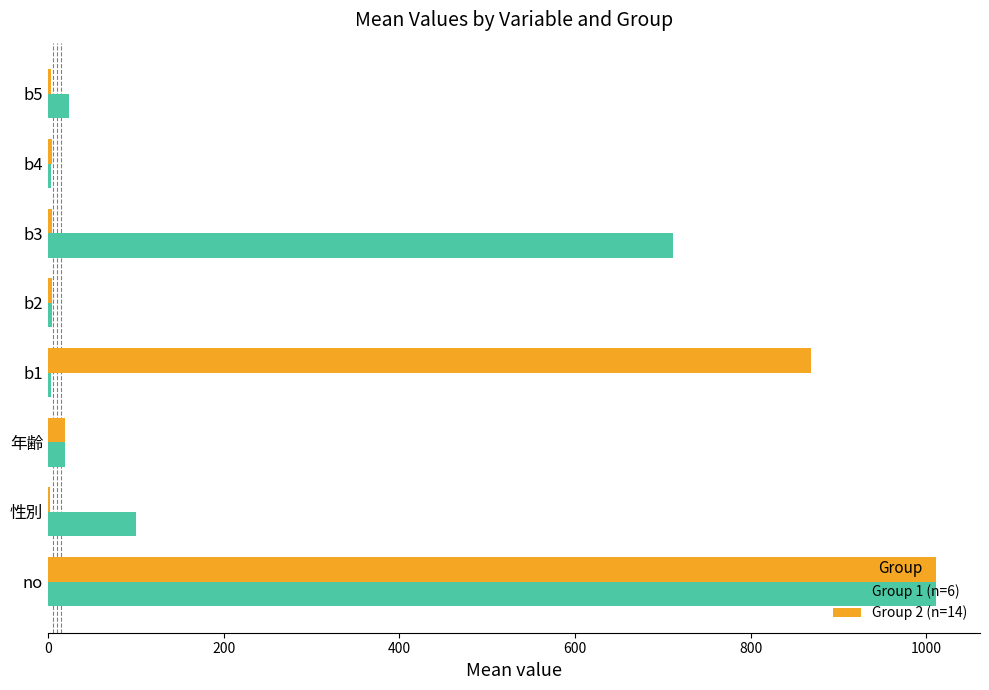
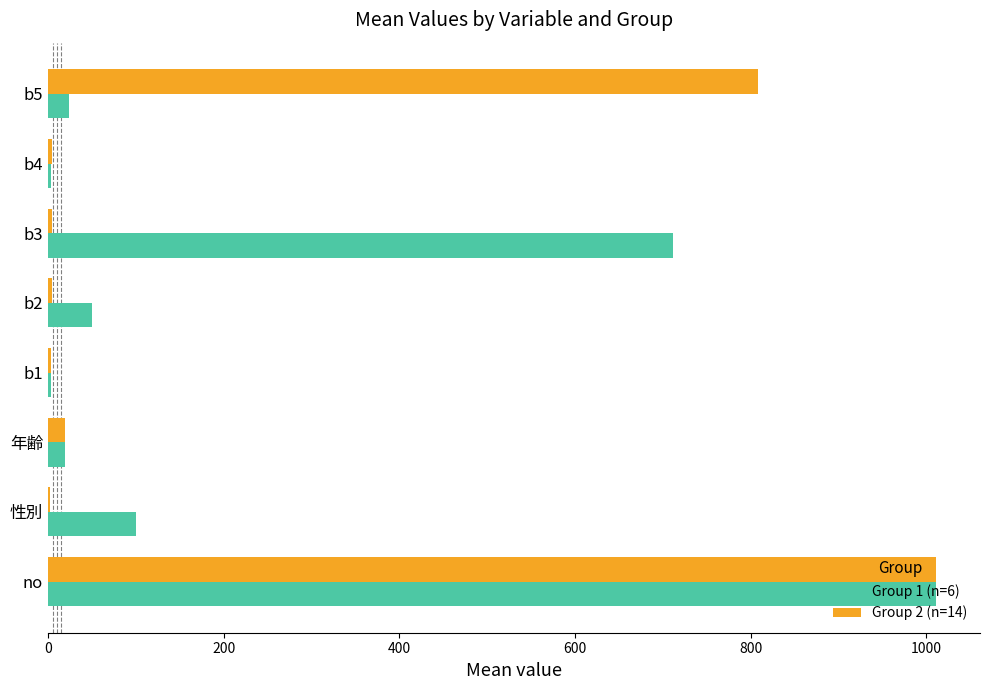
  {
    "Group 1 (n=6)": {
      "b5": 20,
      "b4": 0,
      "b3": 710,
-     "b2": 0,
+     "b2": 50,
      "b1": 0,
      "年齢": 20,
      "性別": 100,
      "no": 1010
    },
    "Group 2 (n=14)": {
-     "b5": 0,
+     "b5": 810,
      "b4": 0,
      "b3": 0,
      "b2": 0,
-     "b1": 870,
+     "b1": 0,
      "年齢": 20,
      "no": 1010
    }
  }
